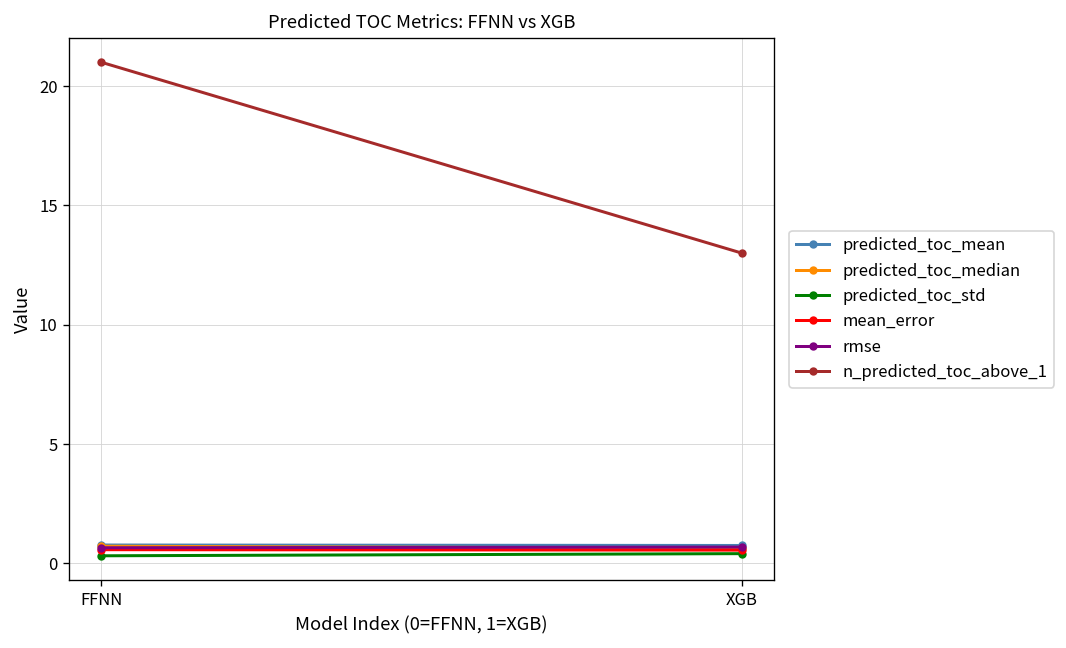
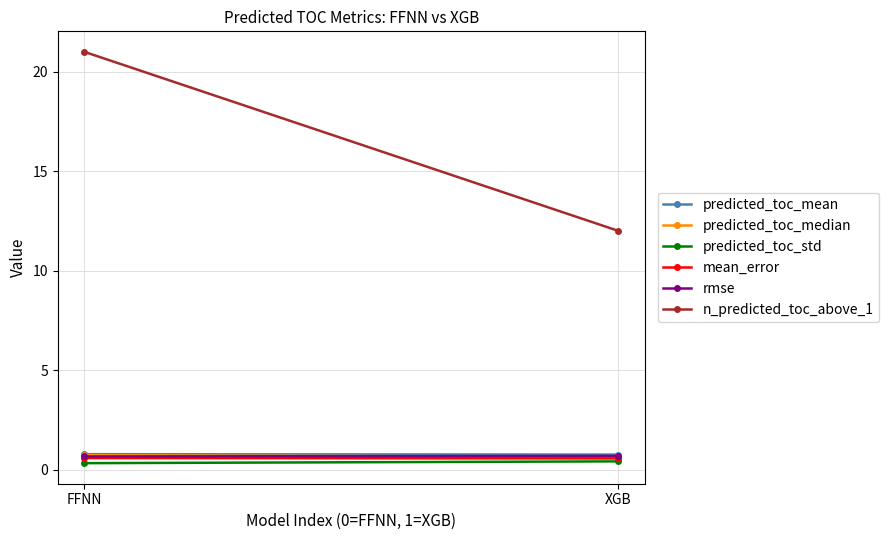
  {
    "predicted_toc_std": {
      "FFNN": 0.3,
      "XGB": 0.4
    },
    "n_predicted_toc_above_1": {
      "FFNN": 21,
-     "XGB": 13
+     "XGB": 12
    }
  }
